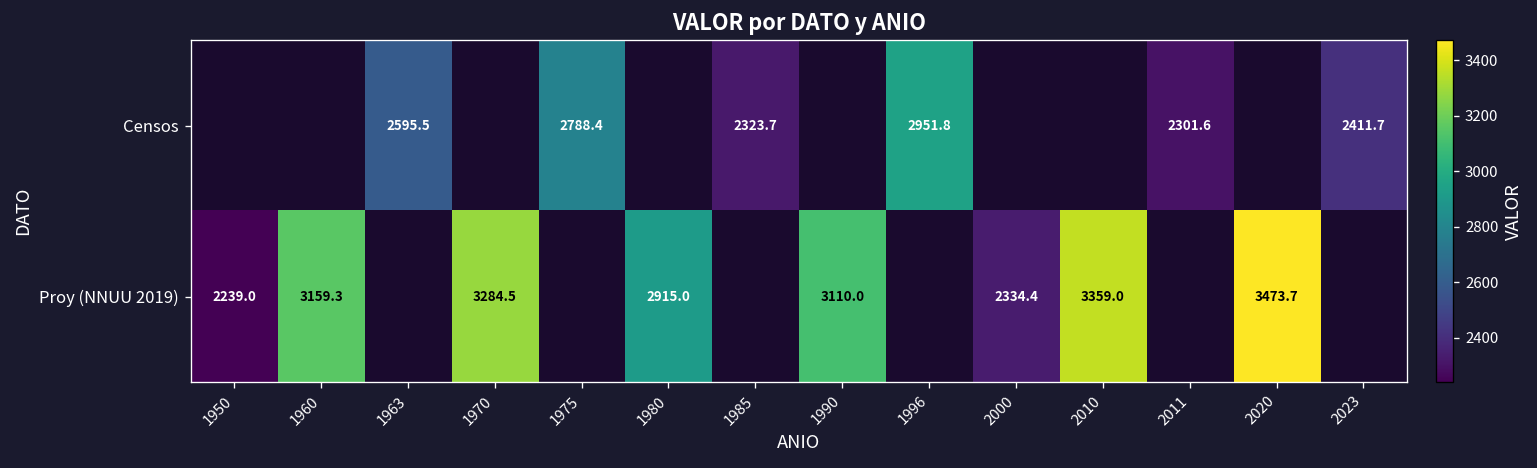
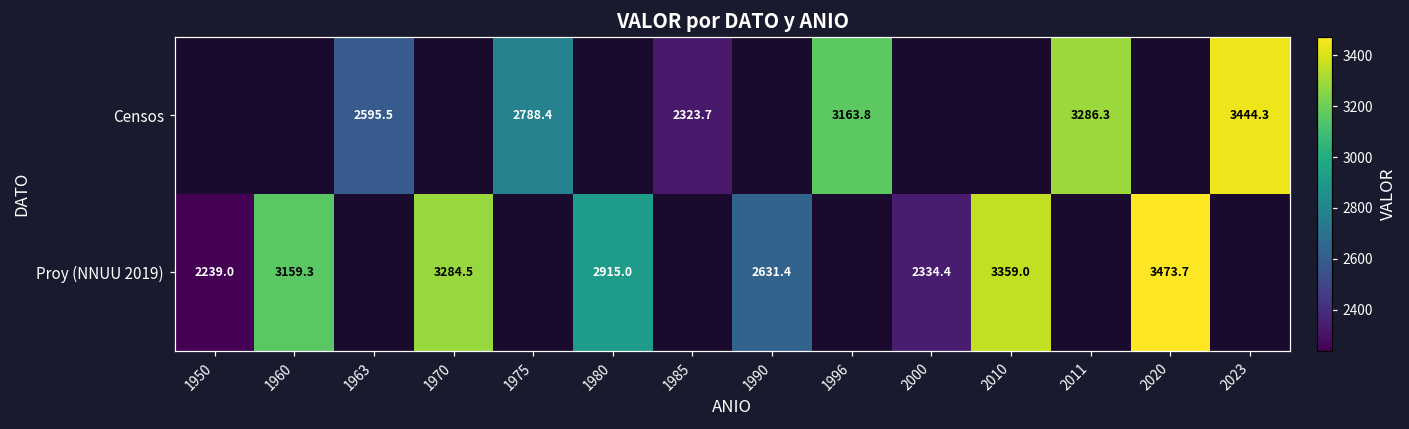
  {
    "Censos": {
      "1963": 2595.5,
      "1975": 2788.4,
      "1985": 2323.7,
-     "1996": 2951.8,
-     "2011": 2301.6,
-     "2023": 2411.7
+     "1996": 3163.8,
+     "2011": 3286.3,
+     "2023": 3444.3
    },
    "Proy (NNUU 2019)": {
      "1950": 2239.0,
      "1960": 3159.3,
      "1970": 3284.5,
      "1980": 2915.0,
-     "1990": 3110.0,
+     "1990": 2631.4,
      "2000": 2334.4,
      "2010": 3359.0,
      "2020": 3473.7
    }
  }
